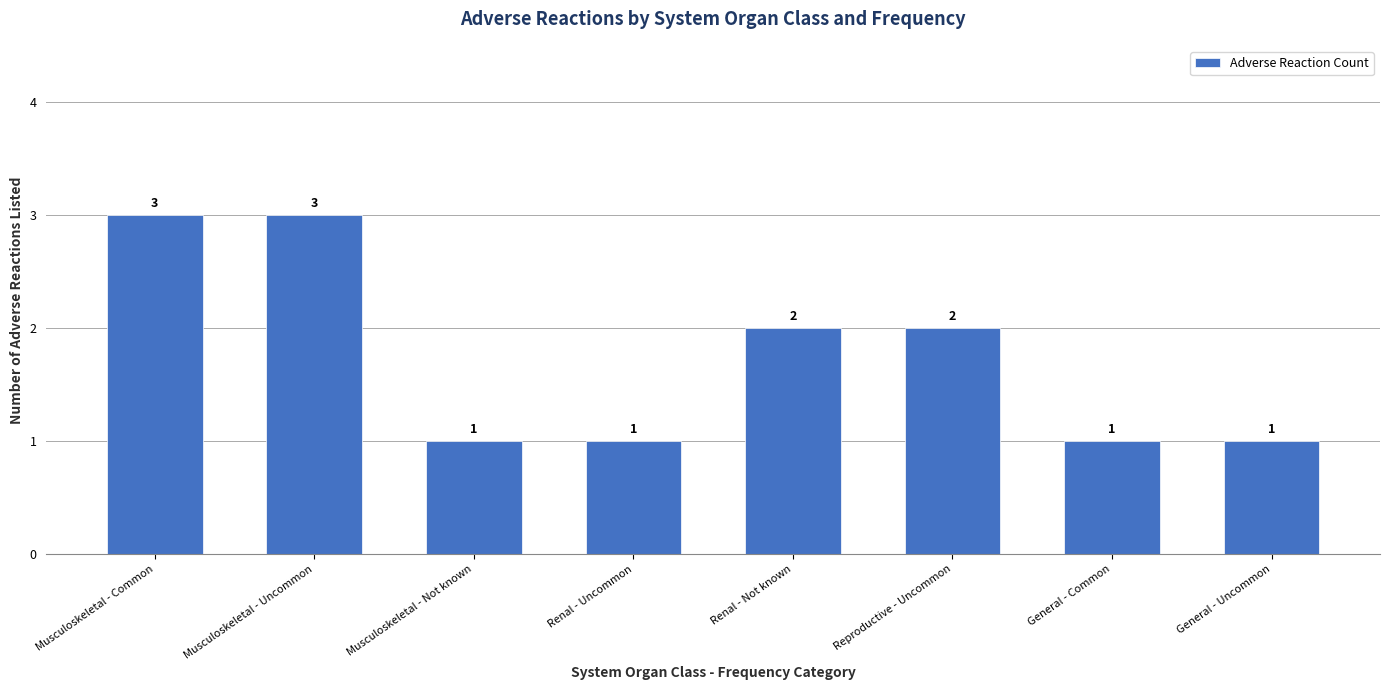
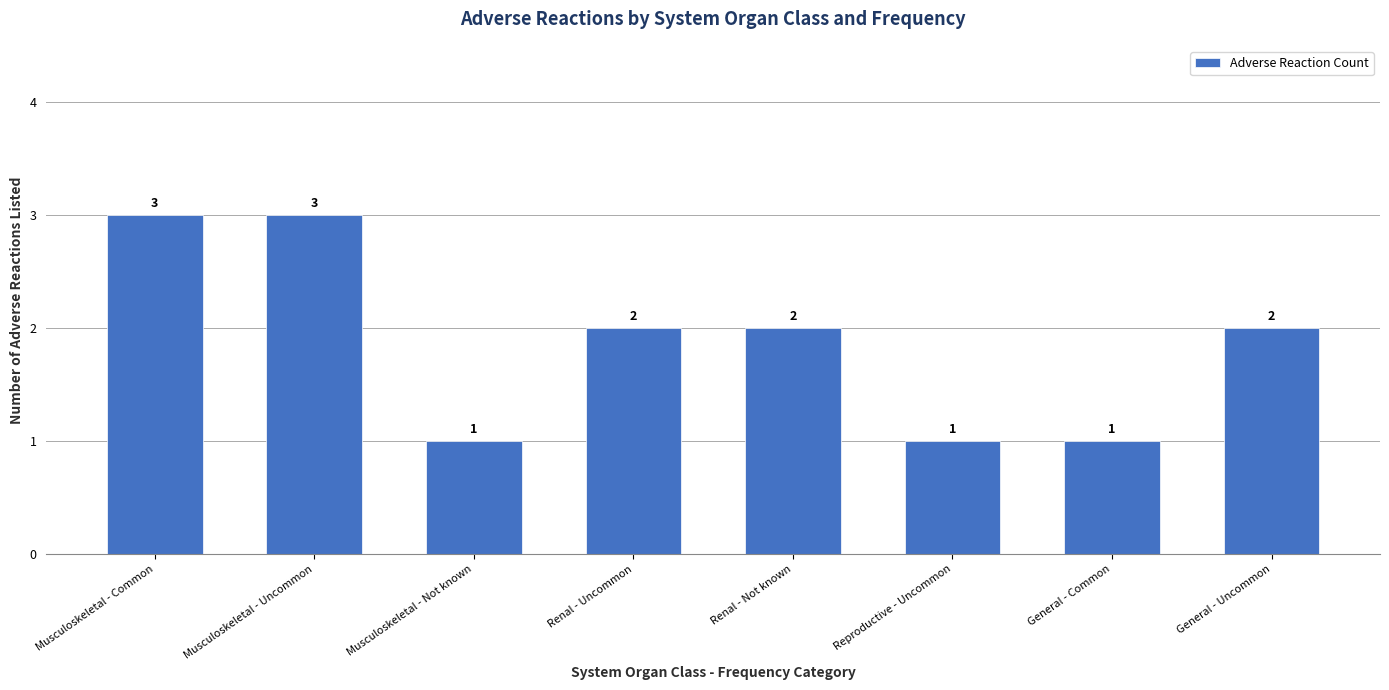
  {
    "Musculoskeletal - Common": 3,
    "Musculoskeletal - Uncommon": 3,
    "Musculoskeletal - Not known": 1,
-   "Renal - Uncommon": 1,
+   "Renal - Uncommon": 2,
    "Renal - Not known": 2,
-   "Reproductive - Uncommon": 2,
+   "Reproductive - Uncommon": 1,
    "General - Common": 1,
-   "General - Uncommon": 1
+   "General - Uncommon": 2
  }
